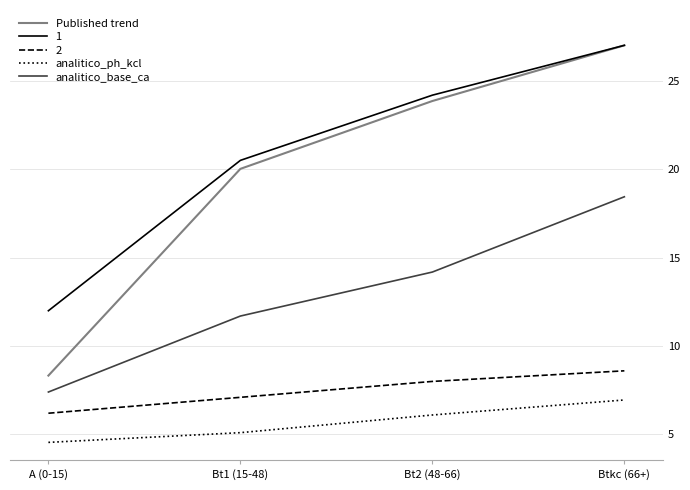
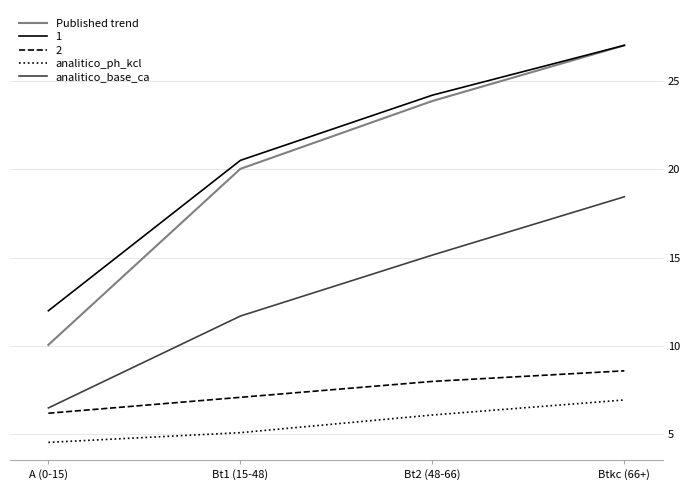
  {
    "Published trend": {
-     "A (0-15)": 8.3,
+     "A (0-15)": 10.1,
      "Bt1 (15-48)": 20.0,
      "Bt2 (48-66)": 23.9
    },
    "analitico_base_ca": {
-     "A (0-15)": 7.4,
+     "A (0-15)": 6.5,
      "Bt1 (15-48)": 11.7,
-     "Bt2 (48-66)": 14.2,
+     "Bt2 (48-66)": 15.2,
      "Btkc (66+)": 18.5
    }
  }
